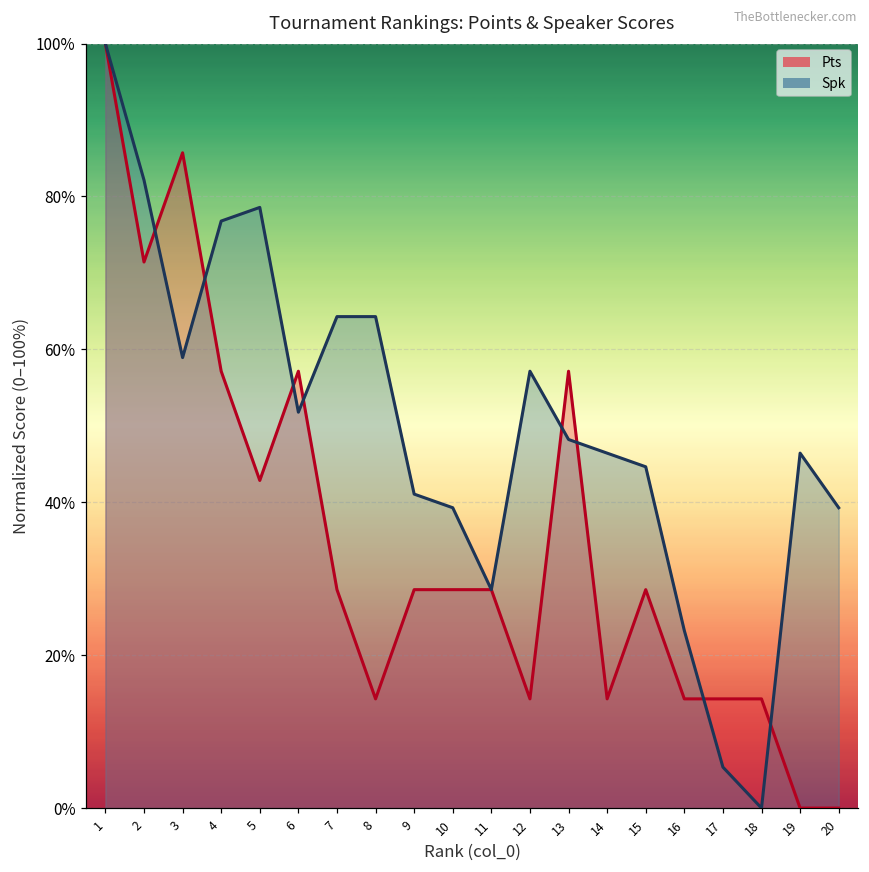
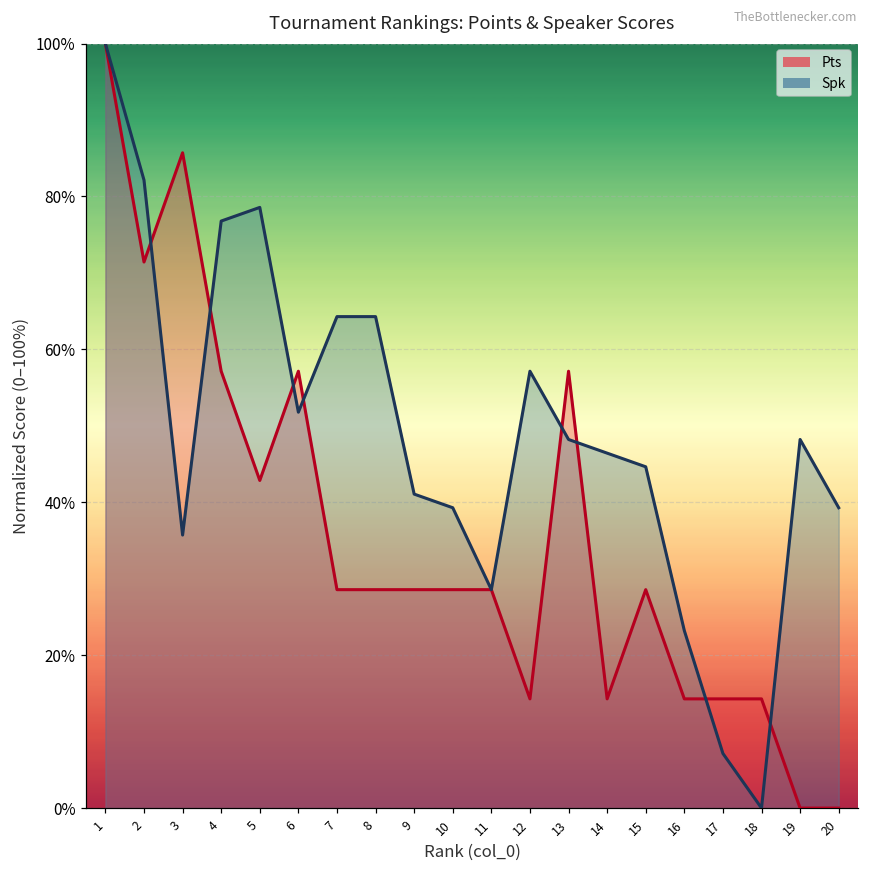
  {
    "Pts": {
      "2": "71%",
      "3": "86%",
      "4": "57%",
      "5": "43%",
      "6": "57%",
      "7": "29%",
-     "8": "14%",
+     "8": "29%",
      "9": "29%",
      "10": "29%",
      "12": "14%",
      "13": "57%",
      "14": "14%",
      "15": "29%",
      "16": "14%",
      "17": "14%",
      "18": "14%",
      "19": "0%",
      "20": "0%"
    },
    "Spk": {
      "2": "82%",
-     "3": "59%",
+     "3": "36%",
      "4": "77%",
      "5": "79%",
      "6": "52%",
      "7": "64%",
      "8": "64%",
      "9": "41%",
      "10": "39%",
      "12": "57%",
      "13": "48%",
      "14": "46%",
      "15": "45%",
      "16": "23%",
-     "17": "5%",
+     "17": "7%",
      "18": "0%",
-     "19": "46%",
+     "19": "48%",
      "20": "39%"
    }
  }
